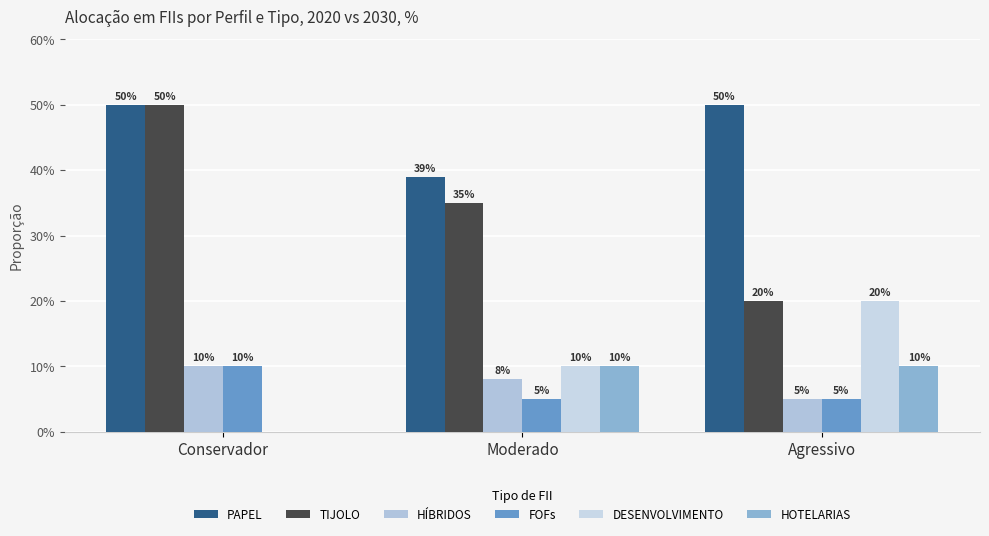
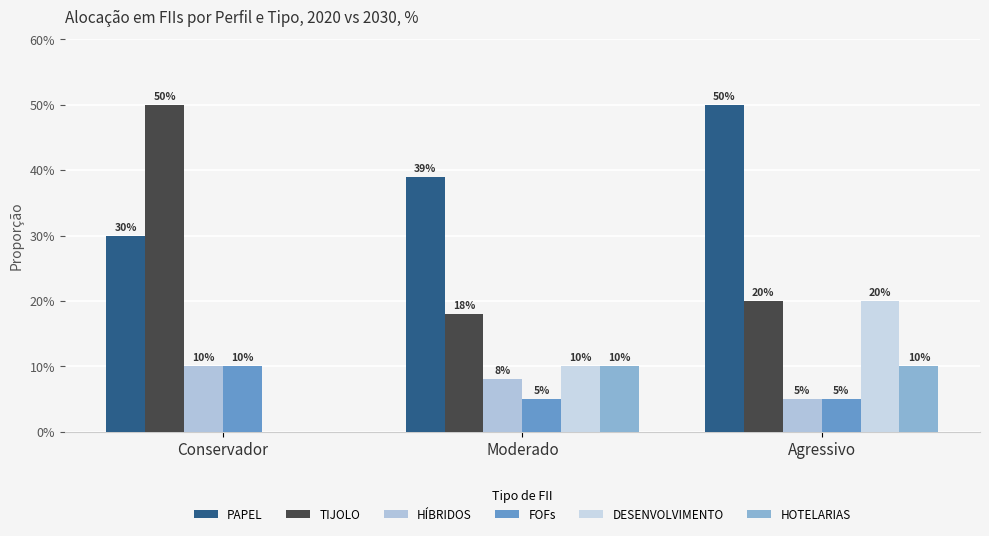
  {
    "PAPEL": {
-     "Conservador": "50%",
+     "Conservador": "30%",
      "Moderado": "39%",
      "Agressivo": "50%"
    },
    "TIJOLO": {
      "Conservador": "50%",
-     "Moderado": "35%",
+     "Moderado": "18%",
      "Agressivo": "20%"
    }
  }
